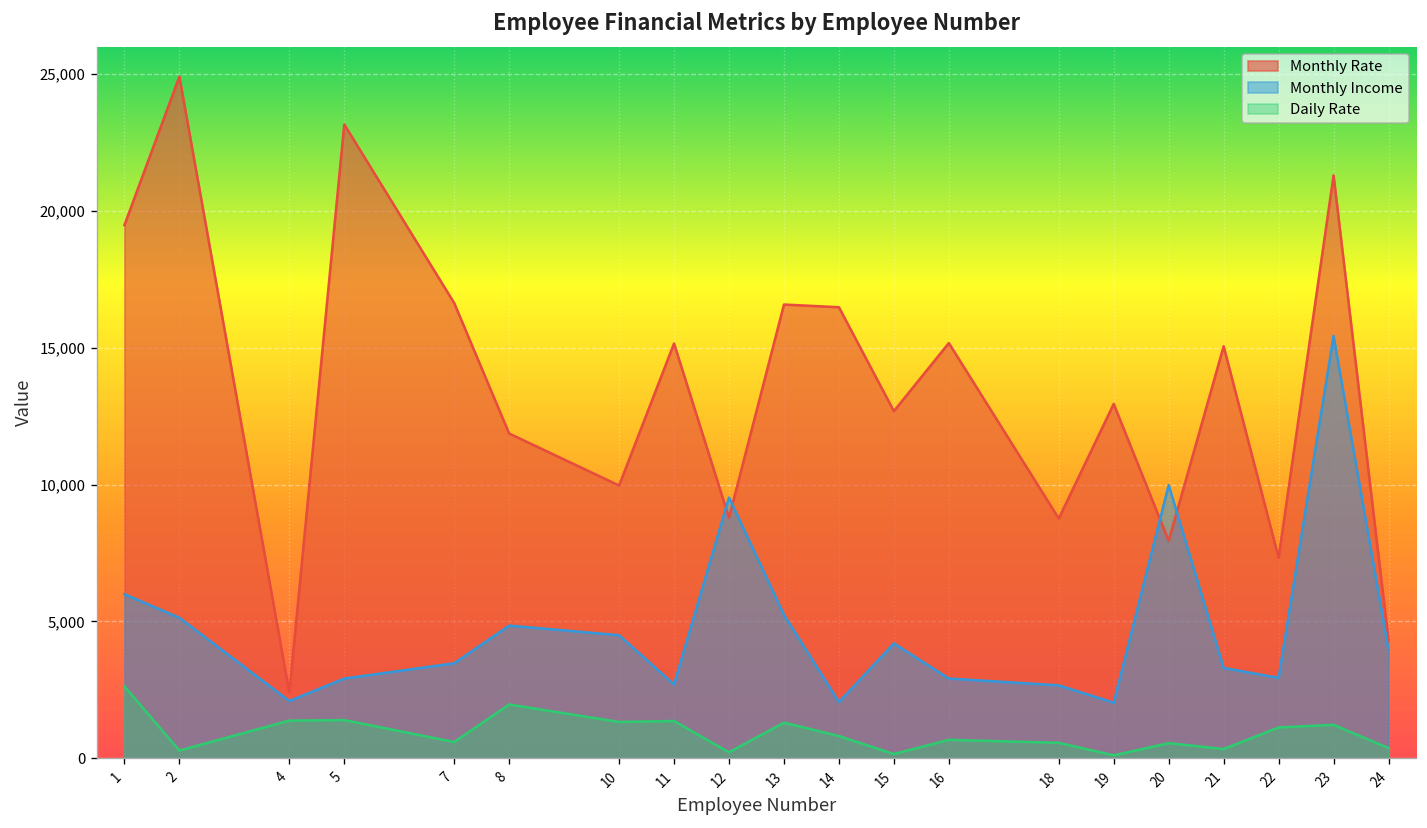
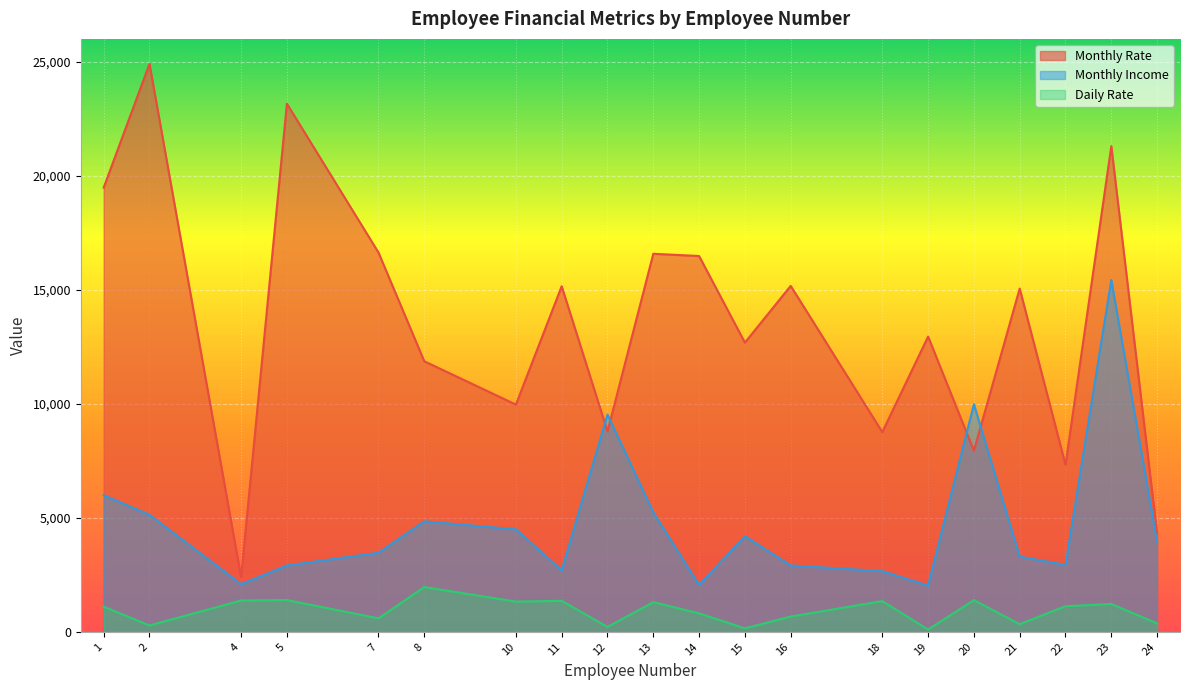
  {
    "Monthly Rate": {
      "1": "19,500",
      "2": "24,900",
      "4": "2,400",
      "5": "23,200",
      "7": "16,600",
      "8": "11,900",
      "10": "10,000",
      "11": "15,200",
      "12": "8,800",
      "13": "16,600",
      "14": "16,500",
      "15": "12,700",
      "16": "15,200",
      "18": "8,800",
      "19": "12,900",
      "20": "7,900",
      "21": "15,100",
      "22": "7,300",
      "23": "21,300",
      "24": "4,300"
    },
    "Monthly Income": {
      "1": "6,000",
      "2": "5,100",
      "4": "2,100",
      "5": "2,900",
      "7": "3,500",
      "8": "4,800",
      "10": "4,500",
      "11": "2,700",
      "12": "9,500",
      "13": "5,200",
      "14": "2,100",
      "15": "4,200",
      "16": "2,900",
      "18": "2,700",
      "19": "2,000",
      "20": "10,000",
      "21": "3,300",
      "22": "2,900",
      "23": "15,400",
      "24": "3,900"
    },
    "Daily Rate": {
-     "1": "2,600",
+     "1": "1,100",
      "2": "300",
      "4": "1,400",
      "5": "1,400",
      "7": "600",
      "8": "2,000",
      "10": "1,300",
      "11": "1,400",
      "12": "200",
      "13": "1,300",
      "14": "800",
      "15": "200",
      "16": "700",
-     "18": "600",
+     "18": "1,300",
      "19": "100",
-     "20": "600",
+     "20": "1,400",
      "21": "300",
      "22": "1,100",
      "23": "1,200",
      "24": "400"
    }
  }
